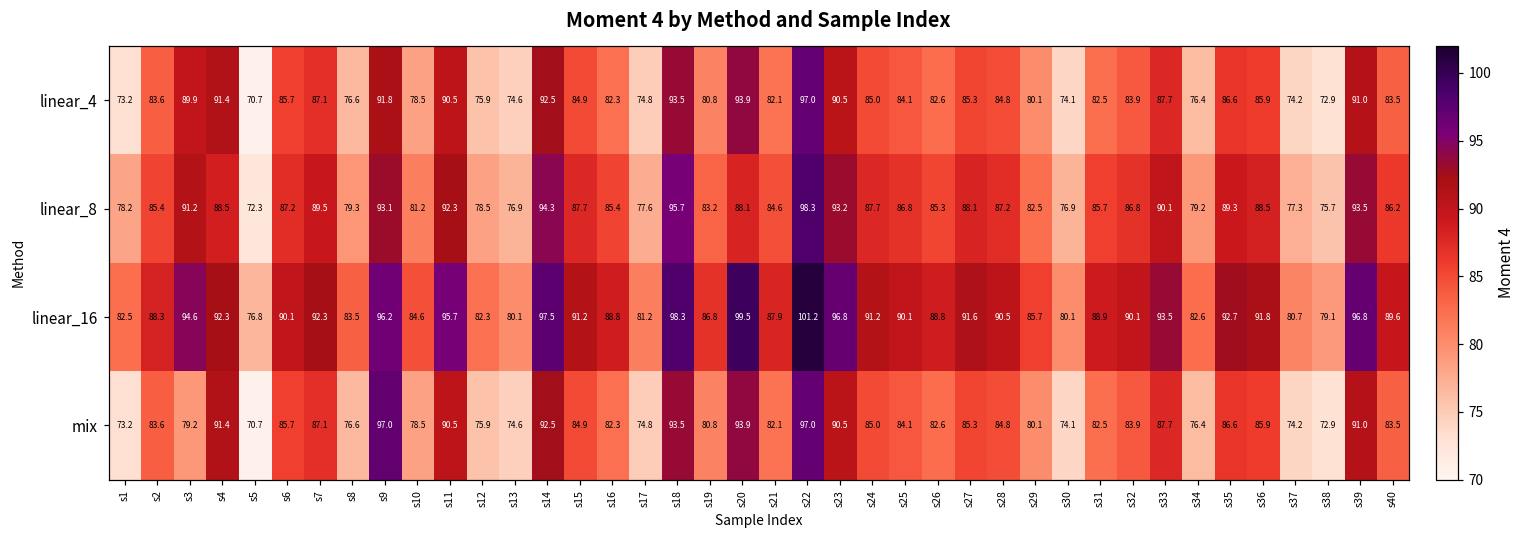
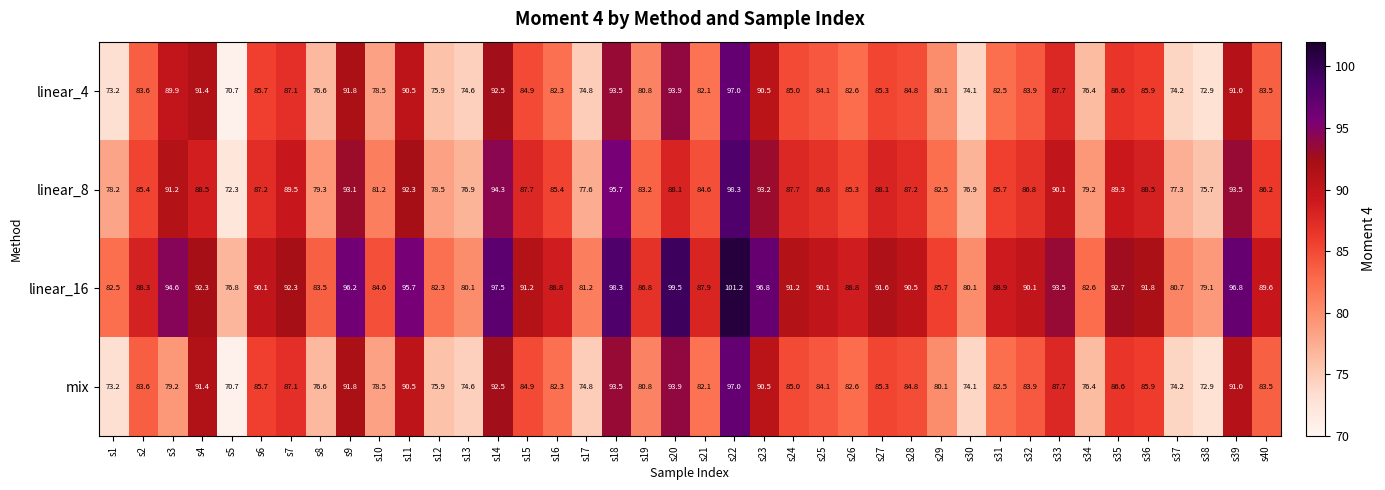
  {
    "linear_4": {
      "s1": 73.2,
      "s2": 83.6,
      "s3": 89.9,
      "s4": 91.4,
      "s5": 70.7,
      "s6": 85.7,
      "s7": 87.1,
      "s8": 76.6,
      "s9": 91.8,
      "s10": 78.5,
      "s11": 90.5,
      "s12": 75.9,
      "s13": 74.6,
      "s14": 92.5,
      "s15": 84.9,
      "s16": 82.3,
      "s17": 74.8,
      "s18": 93.5,
      "s19": 80.8,
      "s20": 93.9,
      "s21": 82.1,
      "s22": 97.0,
      "s23": 90.5,
      "s24": 85.0,
      "s25": 84.1,
      "s26": 82.6,
      "s27": 85.3,
      "s28": 84.8,
      "s29": 80.1,
      "s30": 74.1,
      "s31": 82.5,
      "s32": 83.9,
      "s33": 87.7,
      "s34": 76.4,
      "s35": 86.6,
      "s36": 85.9,
      "s37": 74.2,
      "s38": 72.9,
      "s39": 91.0,
      "s40": 83.5
    },
    "linear_8": {
      "s1": 78.2,
      "s2": 85.4,
      "s3": 91.2,
      "s4": 88.5,
      "s5": 72.3,
      "s6": 87.2,
      "s7": 89.5,
      "s8": 79.3,
      "s9": 93.1,
      "s10": 81.2,
      "s11": 92.3,
      "s12": 78.5,
      "s13": 76.9,
      "s14": 94.3,
      "s15": 87.7,
      "s16": 85.4,
      "s17": 77.6,
      "s18": 95.7,
      "s19": 83.2,
      "s20": 88.1,
      "s21": 84.6,
      "s22": 98.3,
      "s23": 93.2,
      "s24": 87.7,
      "s25": 86.8,
      "s26": 85.3,
      "s27": 88.1,
      "s28": 87.2,
      "s29": 82.5,
      "s30": 76.9,
      "s31": 85.7,
      "s32": 86.8,
      "s33": 90.1,
      "s34": 79.2,
      "s35": 89.3,
      "s36": 88.5,
      "s37": 77.3,
      "s38": 75.7,
      "s39": 93.5,
      "s40": 86.2
    },
    "linear_16": {
      "s1": 82.5,
      "s2": 88.3,
      "s3": 94.6,
      "s4": 92.3,
      "s5": 76.8,
      "s6": 90.1,
      "s7": 92.3,
      "s8": 83.5,
      "s9": 96.2,
      "s10": 84.6,
      "s11": 95.7,
      "s12": 82.3,
      "s13": 80.1,
      "s14": 97.5,
      "s15": 91.2,
      "s16": 88.8,
      "s17": 81.2,
      "s18": 98.3,
      "s19": 86.8,
      "s20": 99.5,
      "s21": 87.9,
      "s22": 101.2,
      "s23": 96.8,
      "s24": 91.2,
      "s25": 90.1,
      "s26": 88.8,
      "s27": 91.6,
      "s28": 90.5,
      "s29": 85.7,
      "s30": 80.1,
      "s31": 88.9,
      "s32": 90.1,
      "s33": 93.5,
      "s34": 82.6,
      "s35": 92.7,
      "s36": 91.8,
      "s37": 80.7,
      "s38": 79.1,
      "s39": 96.8,
      "s40": 89.6
    },
    "mix": {
      "s1": 73.2,
      "s2": 83.6,
      "s3": 79.2,
      "s4": 91.4,
      "s5": 70.7,
      "s6": 85.7,
      "s7": 87.1,
      "s8": 76.6,
-     "s9": 97.0,
+     "s9": 91.8,
      "s10": 78.5,
      "s11": 90.5,
      "s12": 75.9,
      "s13": 74.6,
      "s14": 92.5,
      "s15": 84.9,
      "s16": 82.3,
      "s17": 74.8,
      "s18": 93.5,
      "s19": 80.8,
      "s20": 93.9,
      "s21": 82.1,
      "s22": 97.0,
      "s23": 90.5,
      "s24": 85.0,
      "s25": 84.1,
      "s26": 82.6,
      "s27": 85.3,
      "s28": 84.8,
      "s29": 80.1,
      "s30": 74.1,
      "s31": 82.5,
      "s32": 83.9,
      "s33": 87.7,
      "s34": 76.4,
      "s35": 86.6,
      "s36": 85.9,
      "s37": 74.2,
      "s38": 72.9,
      "s39": 91.0,
      "s40": 83.5
    }
  }
